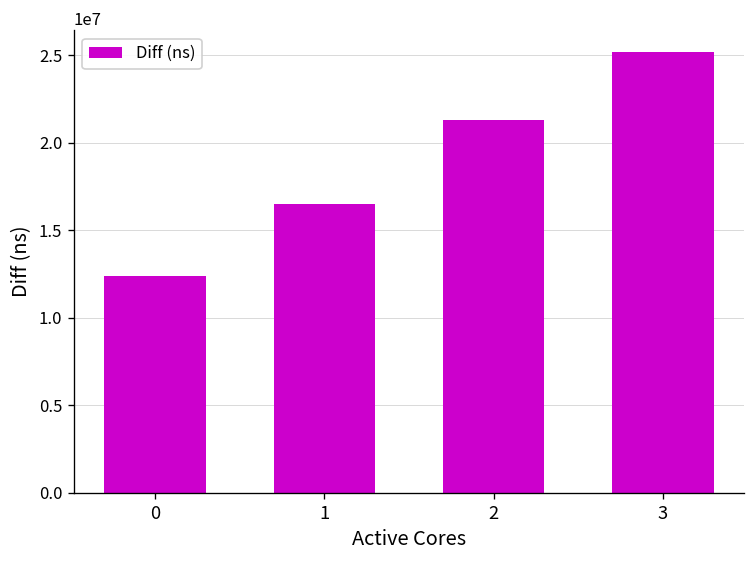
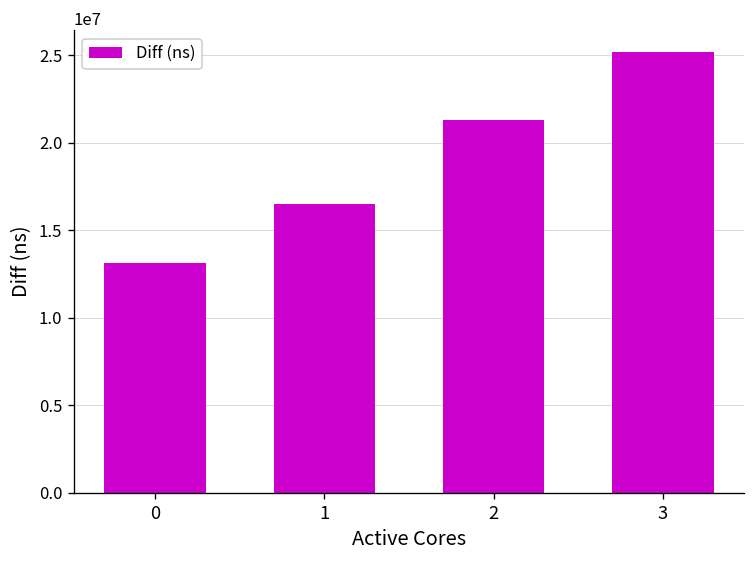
  {
-   "0": 12400000,
+   "0": 13100000,
    "1": 16500000,
    "2": 21300000,
    "3": 25200000
  }
